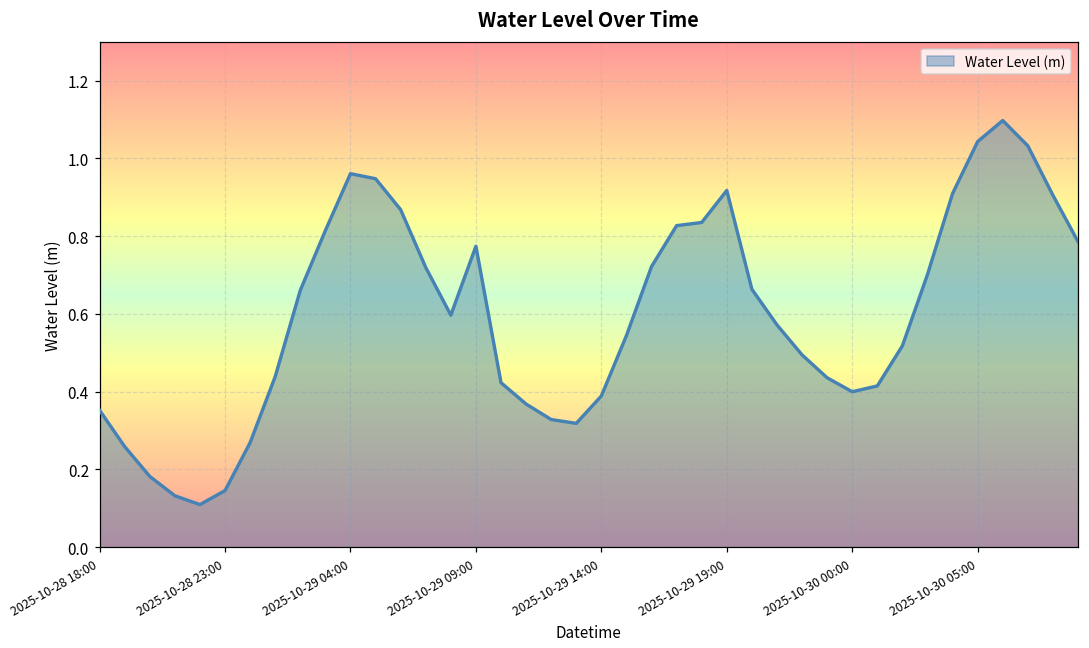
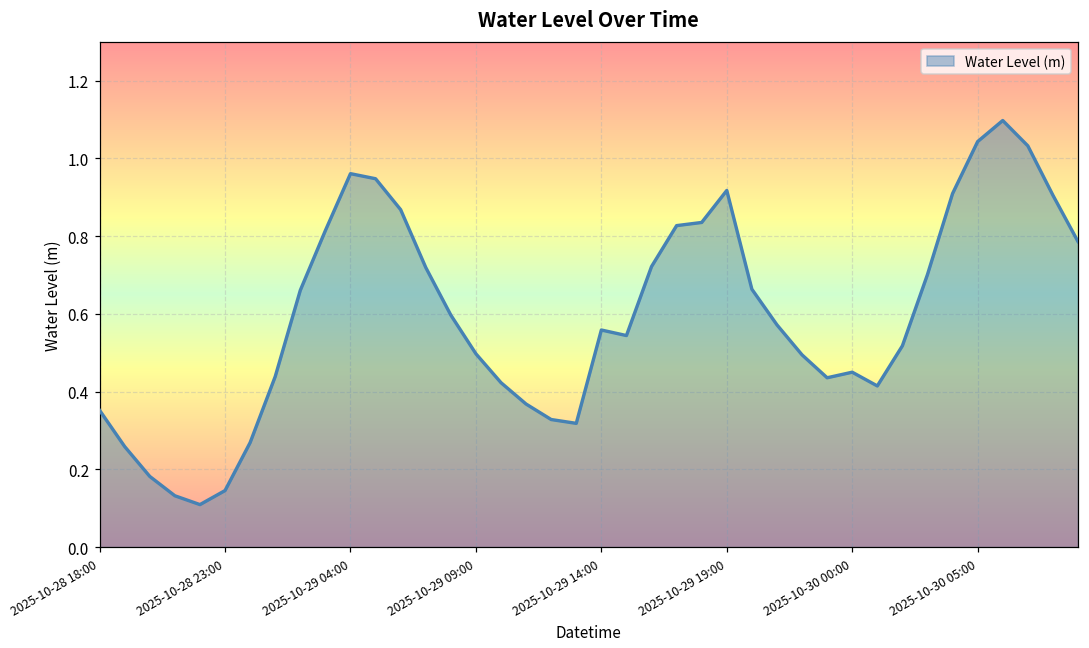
  {
    "2025-10-28 18:00": 0.35,
    "2025-10-28 23:00": 0.15,
    "2025-10-29 04:00": 0.96,
-   "2025-10-29 09:00": 0.77,
-   "2025-10-29 14:00": 0.39,
+   "2025-10-29 09:00": 0.50,
+   "2025-10-29 14:00": 0.56,
    "2025-10-29 19:00": 0.92,
-   "2025-10-30 00:00": 0.40,
+   "2025-10-30 00:00": 0.45,
    "2025-10-30 05:00": 1.04
  }
